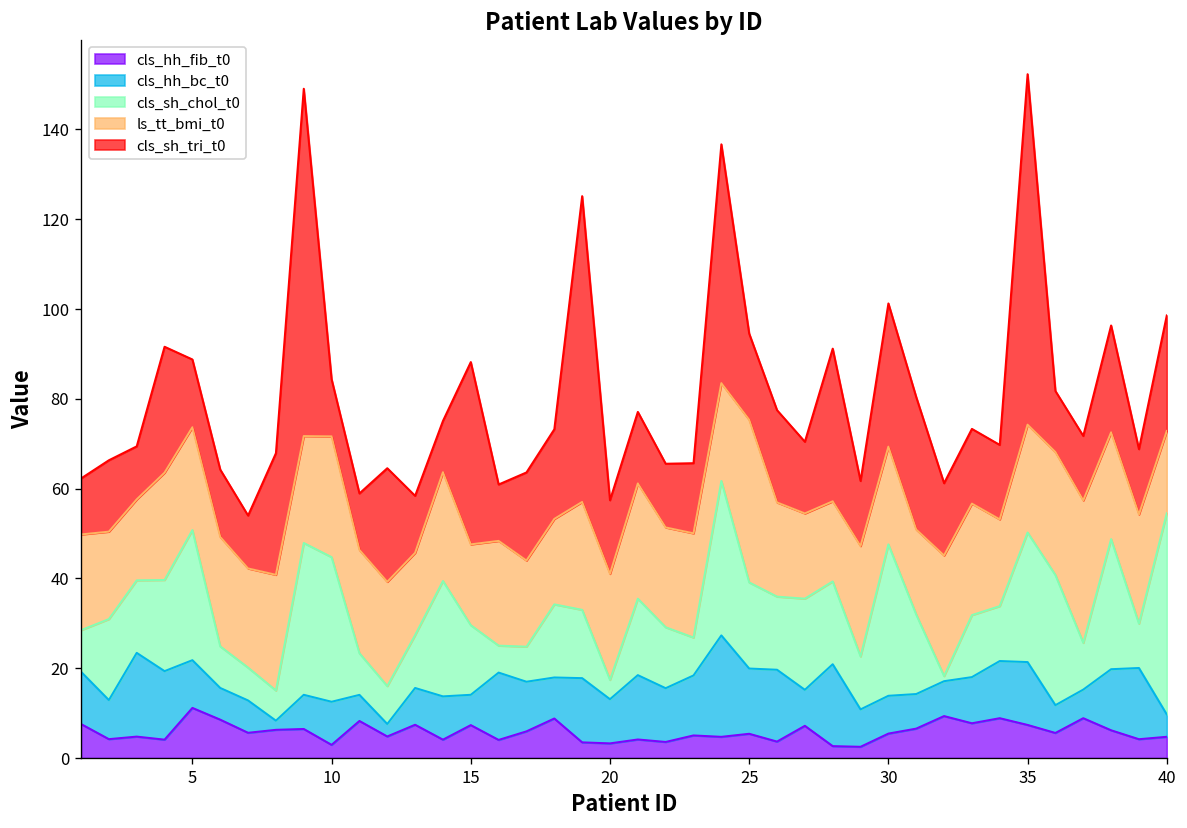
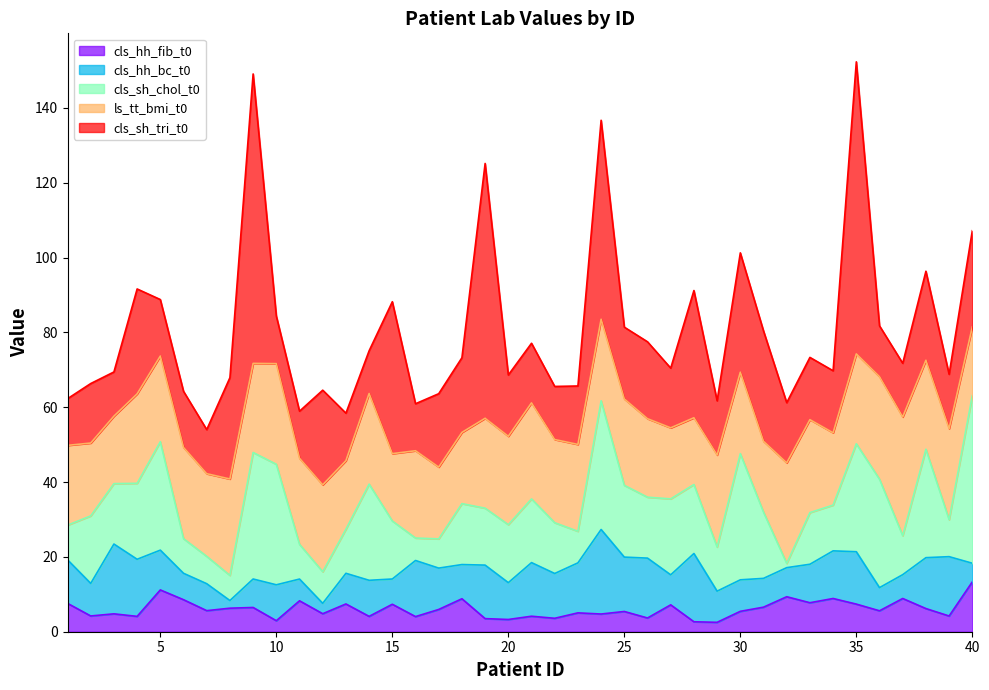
  {
    "cls_hh_fib_t0": {
      "5": 11,
      "10": 3,
      "15": 7,
      "20": 3,
      "25": 5,
      "30": 5,
      "35": 7,
-     "40": 5
+     "40": 13
    },
    "cls_hh_bc_t0": {
      "5": 11,
      "10": 10,
      "15": 7,
      "20": 10,
      "25": 15,
      "30": 8,
      "35": 14,
      "40": 5
    },
    "cls_sh_chol_t0": {
      "5": 29,
      "10": 32,
      "15": 16,
-     "20": 4,
+     "20": 16,
      "25": 19,
      "30": 34,
      "35": 29,
      "40": 45
    },
    "ls_tt_bmi_t0": {
      "5": 23,
      "10": 27,
      "15": 18,
      "20": 24,
-     "25": 36,
+     "25": 23,
      "30": 22,
      "35": 24,
      "40": 18
    },
    "cls_sh_tri_t0": {
      "5": 15,
      "10": 13,
      "15": 41,
      "20": 16,
      "25": 19,
      "30": 32,
      "35": 78,
      "40": 26
    }
  }
